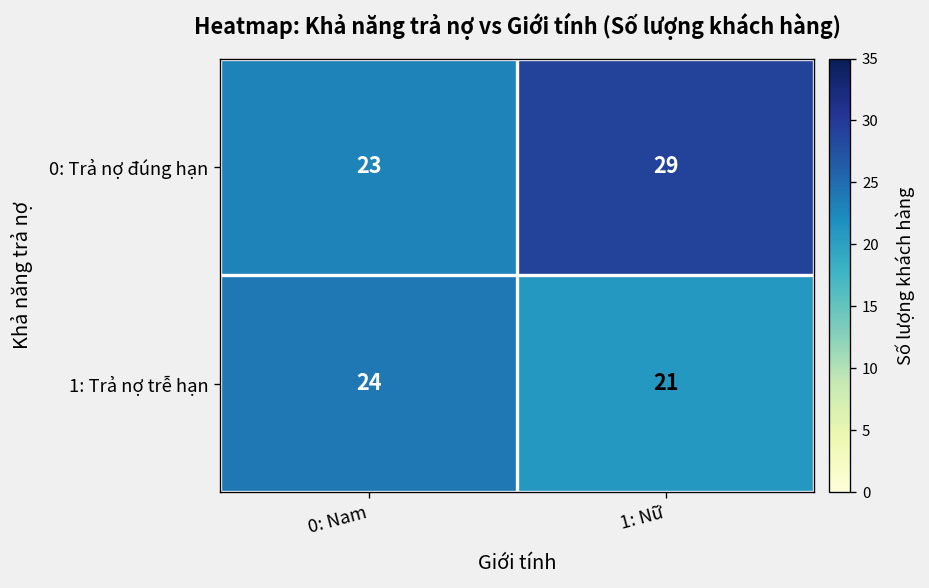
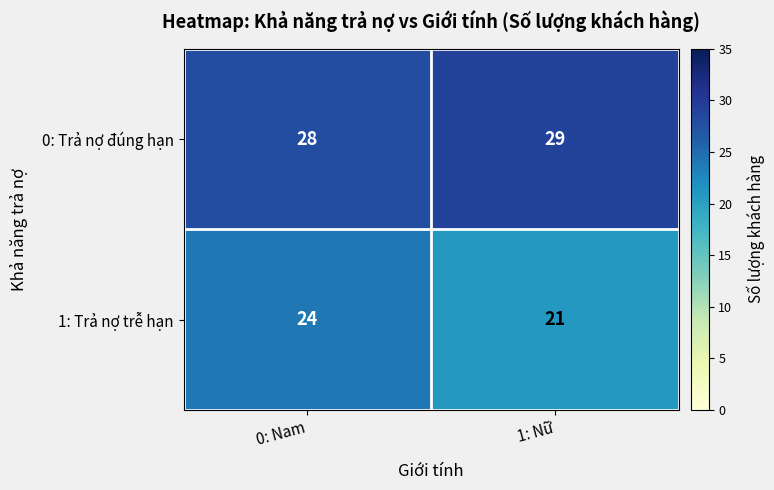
  {
    "0: Trả nợ đúng hạn": {
-     "0: Nam": 23,
+     "0: Nam": 28,
      "1: Nữ": 29
    },
    "1: Trả nợ trễ hạn": {
      "0: Nam": 24,
      "1: Nữ": 21
    }
  }
